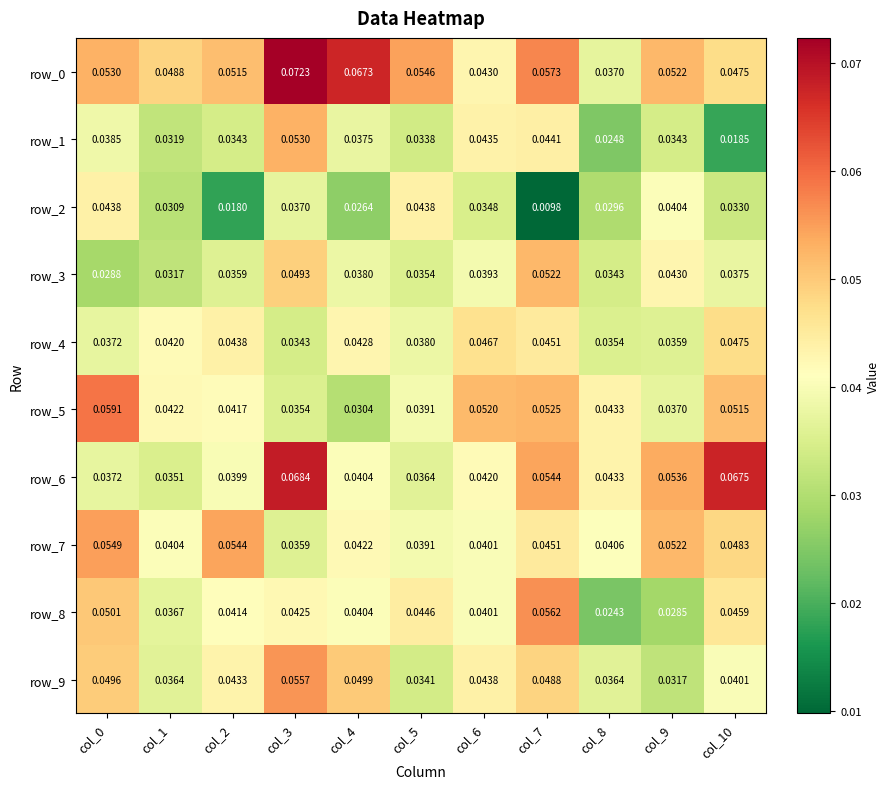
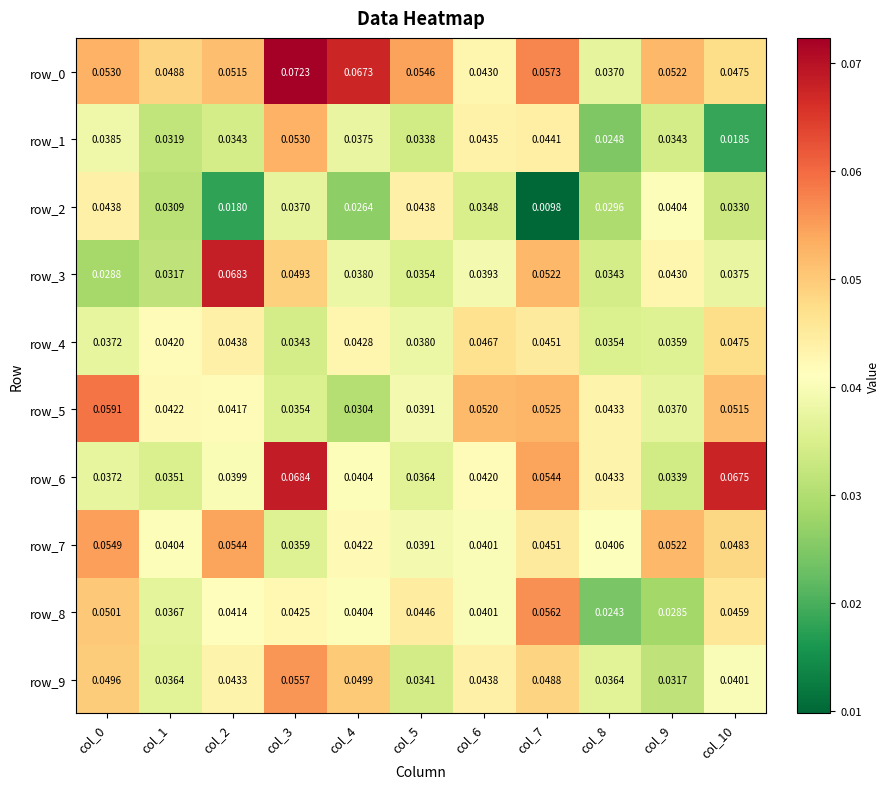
  {
    "row_0": {
      "col_0": 0.0530,
      "col_1": 0.0488,
      "col_2": 0.0515,
      "col_3": 0.0723,
      "col_4": 0.0673,
      "col_5": 0.0546,
      "col_6": 0.0430,
      "col_7": 0.0573,
      "col_8": 0.0370,
      "col_9": 0.0522,
      "col_10": 0.0475
    },
    "row_1": {
      "col_0": 0.0385,
      "col_1": 0.0319,
      "col_2": 0.0343,
      "col_3": 0.0530,
      "col_4": 0.0375,
      "col_5": 0.0338,
      "col_6": 0.0435,
      "col_7": 0.0441,
      "col_8": 0.0248,
      "col_9": 0.0343,
      "col_10": 0.0185
    },
    "row_2": {
      "col_0": 0.0438,
      "col_1": 0.0309,
      "col_2": 0.0180,
      "col_3": 0.0370,
      "col_4": 0.0264,
      "col_5": 0.0438,
      "col_6": 0.0348,
      "col_7": 0.0098,
      "col_8": 0.0296,
      "col_9": 0.0404,
      "col_10": 0.0330
    },
    "row_3": {
      "col_0": 0.0288,
      "col_1": 0.0317,
-     "col_2": 0.0359,
+     "col_2": 0.0683,
      "col_3": 0.0493,
      "col_4": 0.0380,
      "col_5": 0.0354,
      "col_6": 0.0393,
      "col_7": 0.0522,
      "col_8": 0.0343,
      "col_9": 0.0430,
      "col_10": 0.0375
    },
    "row_4": {
      "col_0": 0.0372,
      "col_1": 0.0420,
      "col_2": 0.0438,
      "col_3": 0.0343,
      "col_4": 0.0428,
      "col_5": 0.0380,
      "col_6": 0.0467,
      "col_7": 0.0451,
      "col_8": 0.0354,
      "col_9": 0.0359,
      "col_10": 0.0475
    },
    "row_5": {
      "col_0": 0.0591,
      "col_1": 0.0422,
      "col_2": 0.0417,
      "col_3": 0.0354,
      "col_4": 0.0304,
      "col_5": 0.0391,
      "col_6": 0.0520,
      "col_7": 0.0525,
      "col_8": 0.0433,
      "col_9": 0.0370,
      "col_10": 0.0515
    },
    "row_6": {
      "col_0": 0.0372,
      "col_1": 0.0351,
      "col_2": 0.0399,
      "col_3": 0.0684,
      "col_4": 0.0404,
      "col_5": 0.0364,
      "col_6": 0.0420,
      "col_7": 0.0544,
      "col_8": 0.0433,
-     "col_9": 0.0536,
+     "col_9": 0.0339,
      "col_10": 0.0675
    },
    "row_7": {
      "col_0": 0.0549,
      "col_1": 0.0404,
      "col_2": 0.0544,
      "col_3": 0.0359,
      "col_4": 0.0422,
      "col_5": 0.0391,
      "col_6": 0.0401,
      "col_7": 0.0451,
      "col_8": 0.0406,
      "col_9": 0.0522,
      "col_10": 0.0483
    },
    "row_8": {
      "col_0": 0.0501,
      "col_1": 0.0367,
      "col_2": 0.0414,
      "col_3": 0.0425,
      "col_4": 0.0404,
      "col_5": 0.0446,
      "col_6": 0.0401,
      "col_7": 0.0562,
      "col_8": 0.0243,
      "col_9": 0.0285,
      "col_10": 0.0459
    },
    "row_9": {
      "col_0": 0.0496,
      "col_1": 0.0364,
      "col_2": 0.0433,
      "col_3": 0.0557,
      "col_4": 0.0499,
      "col_5": 0.0341,
      "col_6": 0.0438,
      "col_7": 0.0488,
      "col_8": 0.0364,
      "col_9": 0.0317,
      "col_10": 0.0401
    }
  }
